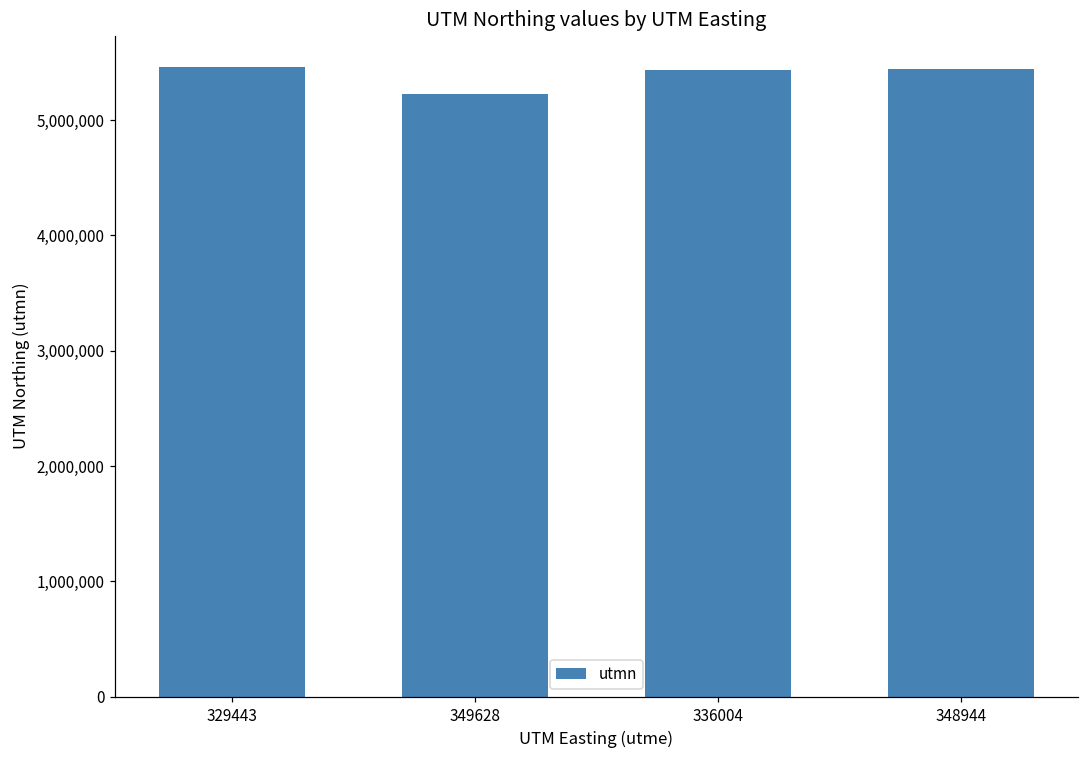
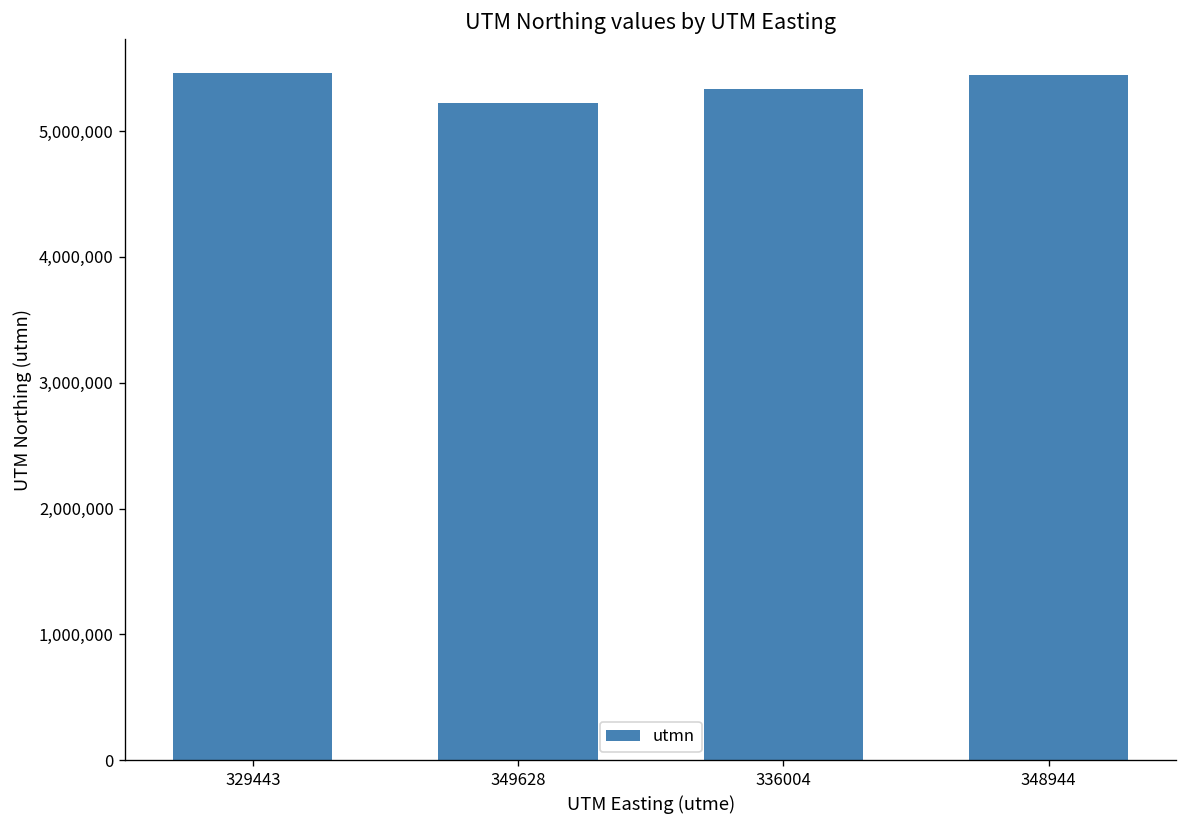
  {
    "329443": "5,460,000",
    "349628": "5,230,000",
-   "336004": "5,430,000",
+   "336004": "5,330,000",
    "348944": "5,440,000"
  }
